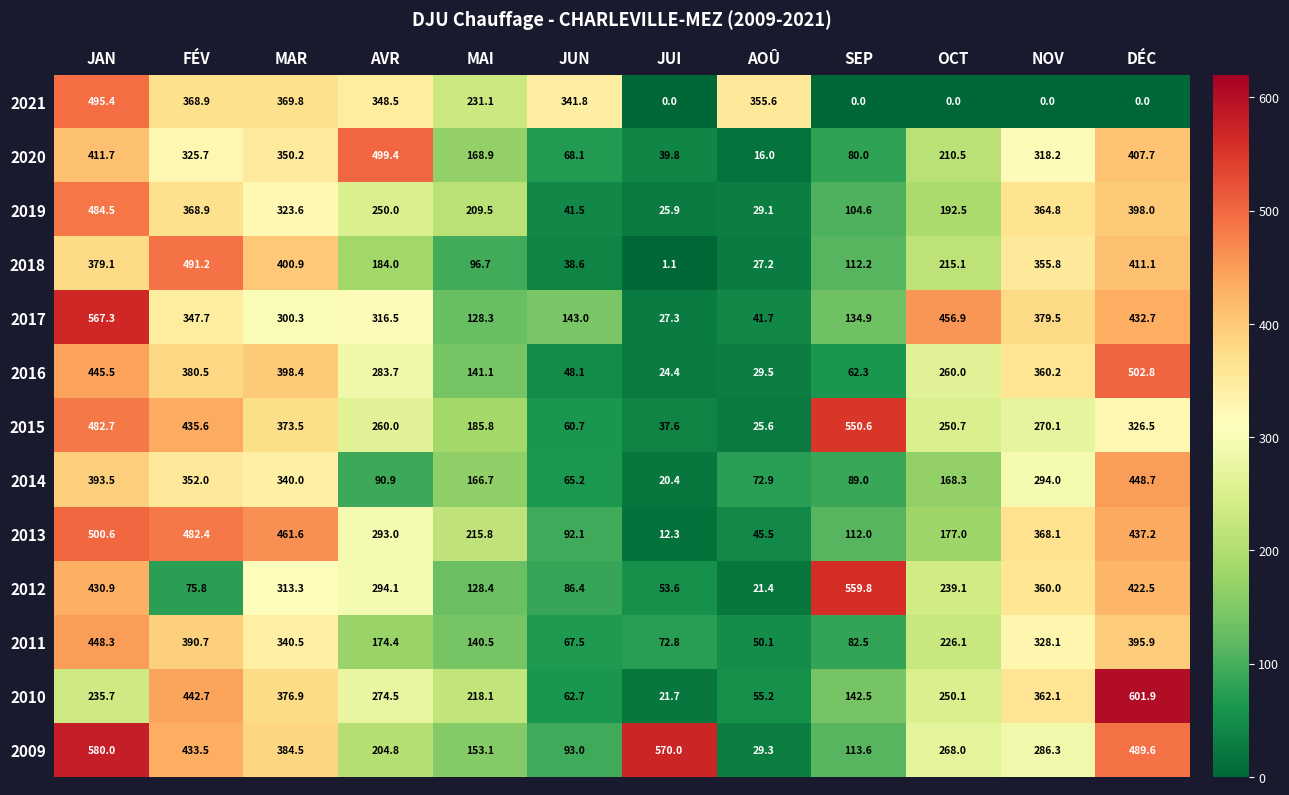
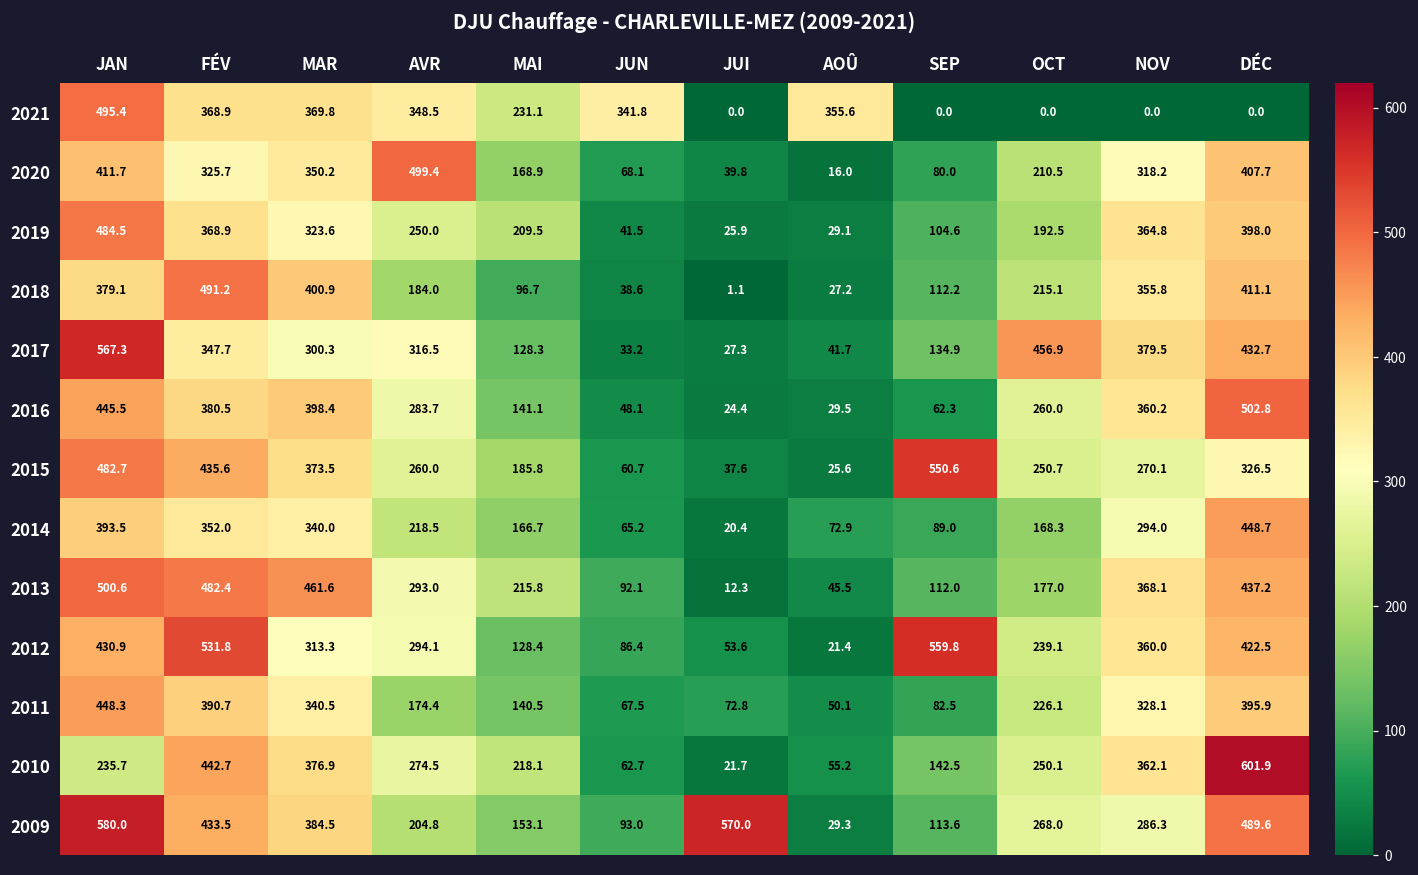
  {
    "2021": {
      "JAN": 495.4,
      "FÉV": 368.9,
      "MAR": 369.8,
      "AVR": 348.5,
      "MAI": 231.1,
      "JUN": 341.8,
      "JUI": 0.0,
      "AOÛ": 355.6,
      "SEP": 0.0,
      "OCT": 0.0,
      "NOV": 0.0,
      "DÉC": 0.0
    },
    "2020": {
      "JAN": 411.7,
      "FÉV": 325.7,
      "MAR": 350.2,
      "AVR": 499.4,
      "MAI": 168.9,
      "JUN": 68.1,
      "JUI": 39.8,
      "AOÛ": 16.0,
      "SEP": 80.0,
      "OCT": 210.5,
      "NOV": 318.2,
      "DÉC": 407.7
    },
    "2019": {
      "JAN": 484.5,
      "FÉV": 368.9,
      "MAR": 323.6,
      "AVR": 250.0,
      "MAI": 209.5,
      "JUN": 41.5,
      "JUI": 25.9,
      "AOÛ": 29.1,
      "SEP": 104.6,
      "OCT": 192.5,
      "NOV": 364.8,
      "DÉC": 398.0
    },
    "2018": {
      "JAN": 379.1,
      "FÉV": 491.2,
      "MAR": 400.9,
      "AVR": 184.0,
      "MAI": 96.7,
      "JUN": 38.6,
      "JUI": 1.1,
      "AOÛ": 27.2,
      "SEP": 112.2,
      "OCT": 215.1,
      "NOV": 355.8,
      "DÉC": 411.1
    },
    "2017": {
      "JAN": 567.3,
      "FÉV": 347.7,
      "MAR": 300.3,
      "AVR": 316.5,
      "MAI": 128.3,
-     "JUN": 143.0,
+     "JUN": 33.2,
      "JUI": 27.3,
      "AOÛ": 41.7,
      "SEP": 134.9,
      "OCT": 456.9,
      "NOV": 379.5,
      "DÉC": 432.7
    },
    "2016": {
      "JAN": 445.5,
      "FÉV": 380.5,
      "MAR": 398.4,
      "AVR": 283.7,
      "MAI": 141.1,
      "JUN": 48.1,
      "JUI": 24.4,
      "AOÛ": 29.5,
      "SEP": 62.3,
      "OCT": 260.0,
      "NOV": 360.2,
      "DÉC": 502.8
    },
    "2015": {
      "JAN": 482.7,
      "FÉV": 435.6,
      "MAR": 373.5,
      "AVR": 260.0,
      "MAI": 185.8,
      "JUN": 60.7,
      "JUI": 37.6,
      "AOÛ": 25.6,
      "SEP": 550.6,
      "OCT": 250.7,
      "NOV": 270.1,
      "DÉC": 326.5
    },
    "2014": {
      "JAN": 393.5,
      "FÉV": 352.0,
      "MAR": 340.0,
-     "AVR": 90.9,
+     "AVR": 218.5,
      "MAI": 166.7,
      "JUN": 65.2,
      "JUI": 20.4,
      "AOÛ": 72.9,
      "SEP": 89.0,
      "OCT": 168.3,
      "NOV": 294.0,
      "DÉC": 448.7
    },
    "2013": {
      "JAN": 500.6,
      "FÉV": 482.4,
      "MAR": 461.6,
      "AVR": 293.0,
      "MAI": 215.8,
      "JUN": 92.1,
      "JUI": 12.3,
      "AOÛ": 45.5,
      "SEP": 112.0,
      "OCT": 177.0,
      "NOV": 368.1,
      "DÉC": 437.2
    },
    "2012": {
      "JAN": 430.9,
-     "FÉV": 75.8,
+     "FÉV": 531.8,
      "MAR": 313.3,
      "AVR": 294.1,
      "MAI": 128.4,
      "JUN": 86.4,
      "JUI": 53.6,
      "AOÛ": 21.4,
      "SEP": 559.8,
      "OCT": 239.1,
      "NOV": 360.0,
      "DÉC": 422.5
    },
    "2011": {
      "JAN": 448.3,
      "FÉV": 390.7,
      "MAR": 340.5,
      "AVR": 174.4,
      "MAI": 140.5,
      "JUN": 67.5,
      "JUI": 72.8,
      "AOÛ": 50.1,
      "SEP": 82.5,
      "OCT": 226.1,
      "NOV": 328.1,
      "DÉC": 395.9
    },
    "2010": {
      "JAN": 235.7,
      "FÉV": 442.7,
      "MAR": 376.9,
      "AVR": 274.5,
      "MAI": 218.1,
      "JUN": 62.7,
      "JUI": 21.7,
      "AOÛ": 55.2,
      "SEP": 142.5,
      "OCT": 250.1,
      "NOV": 362.1,
      "DÉC": 601.9
    },
    "2009": {
      "JAN": 580.0,
      "FÉV": 433.5,
      "MAR": 384.5,
      "AVR": 204.8,
      "MAI": 153.1,
      "JUN": 93.0,
      "JUI": 570.0,
      "AOÛ": 29.3,
      "SEP": 113.6,
      "OCT": 268.0,
      "NOV": 286.3,
      "DÉC": 489.6
    }
  }
